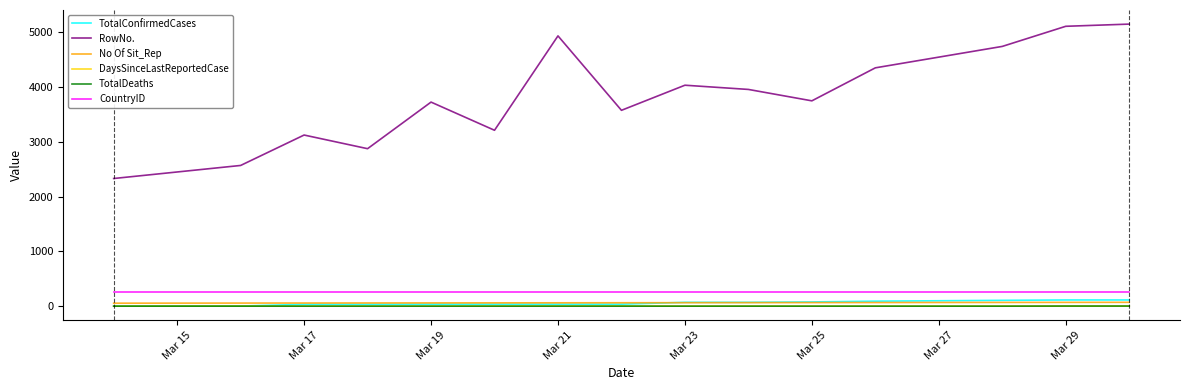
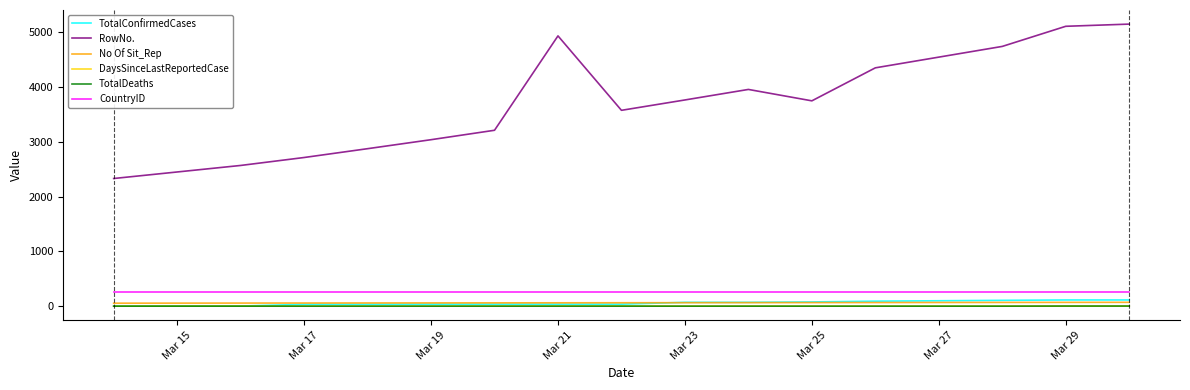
  {
    "RowNo.": {
-     "Mar 17": 3100,
-     "Mar 19": 3700,
+     "Mar 17": 2700,
+     "Mar 19": 3000,
      "Mar 21": 4900,
-     "Mar 23": 4000,
+     "Mar 23": 3800,
      "Mar 25": 3700,
      "Mar 29": 5100
    },
    "TotalDeaths": {
      "Mar 23": 0,
      "Mar 25": 0,
      "Mar 29": 0
    },
    "CountryID": {
      "Mar 17": 300,
      "Mar 19": 300,
      "Mar 21": 300,
      "Mar 23": 300,
      "Mar 25": 300,
      "Mar 29": 300
    }
  }
